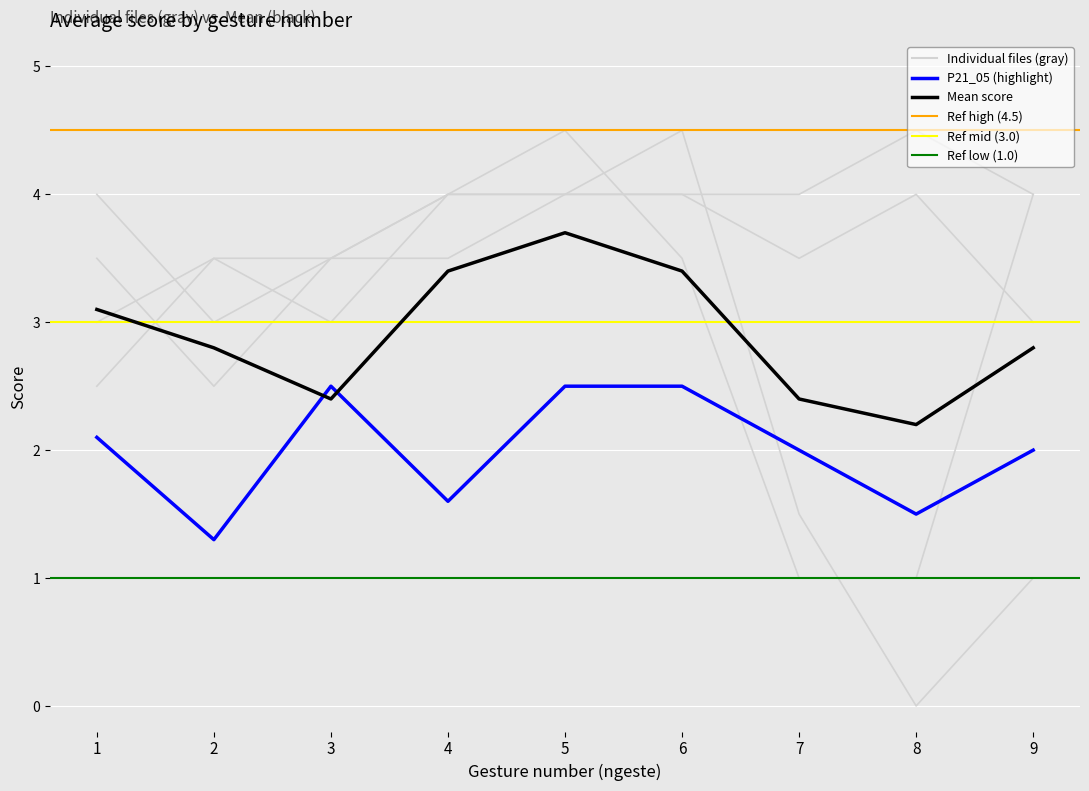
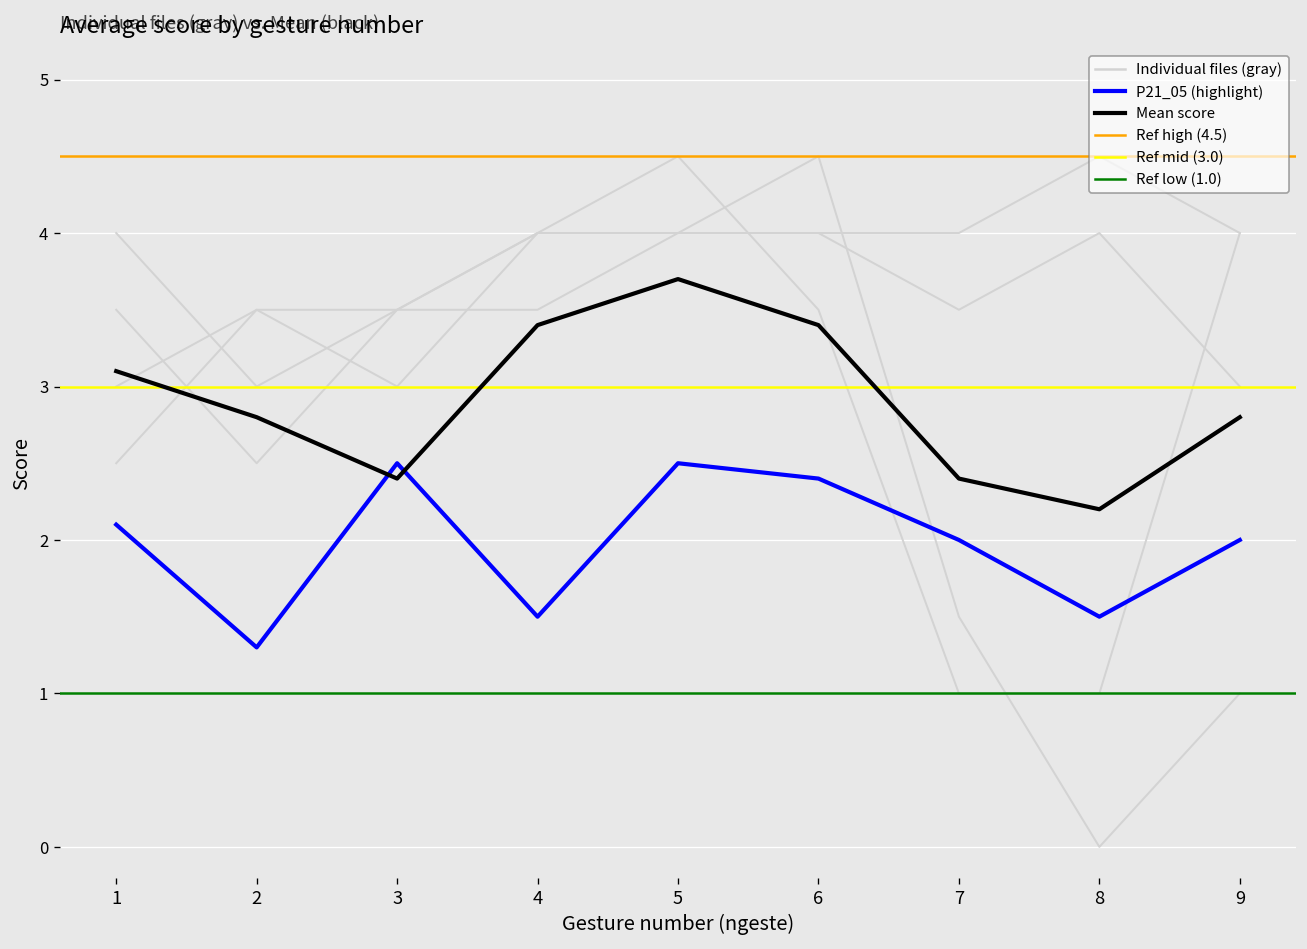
  {
    "P21_05 (highlight)": {
      "1": 2.1,
      "2": 1.3,
      "3": 2.5,
-     "4": 1.6,
+     "4": 1.5,
      "5": 2.5,
-     "6": 2.5,
+     "6": 2.4,
      "7": 2.0,
      "8": 1.5,
      "9": 2.0
    },
    "Mean score": {
      "1": 3.1,
      "2": 2.8,
      "3": 2.4,
      "4": 3.4,
      "5": 3.7,
      "6": 3.4,
      "7": 2.4,
      "8": 2.2,
      "9": 2.8
    }
  }
